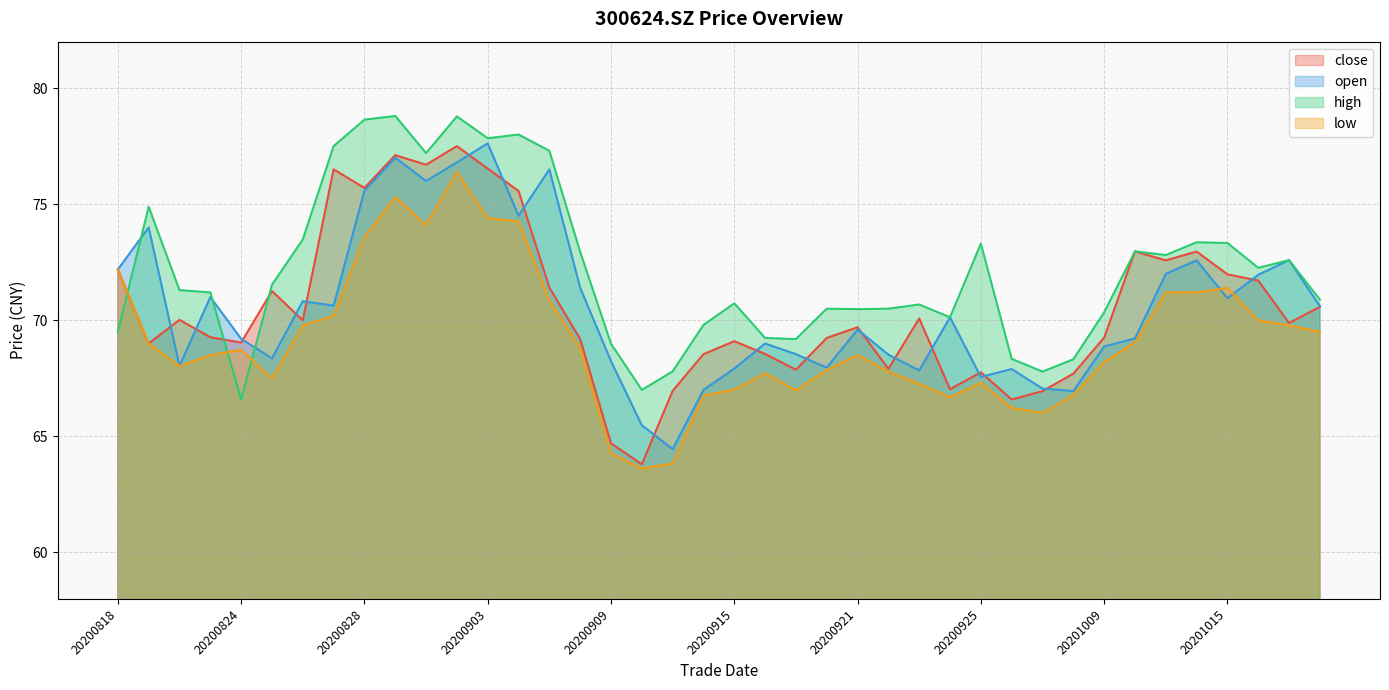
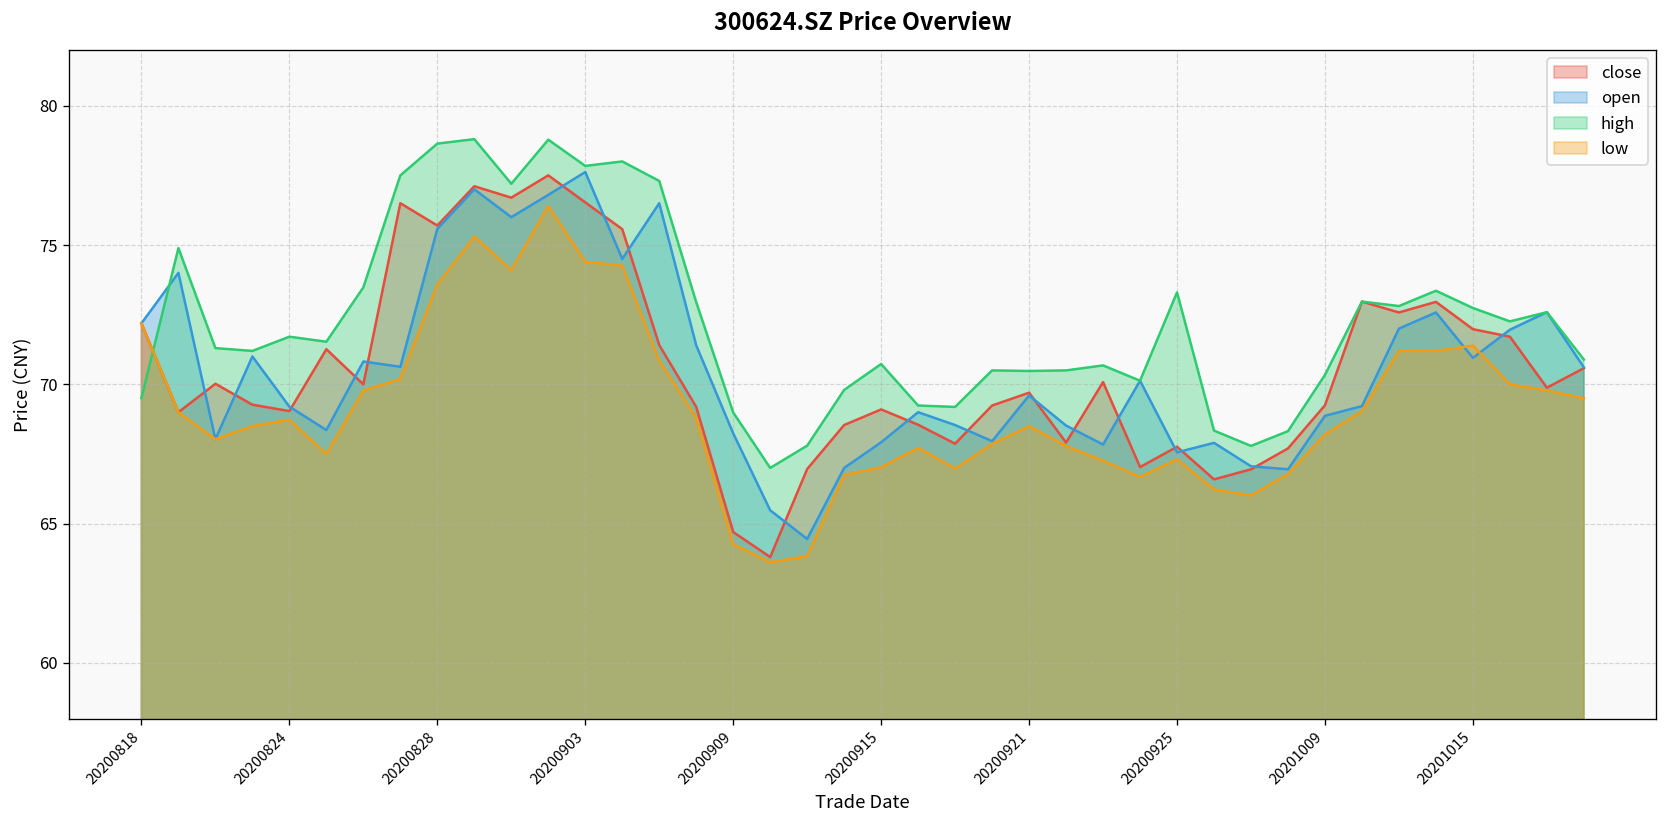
  {
    "open": {
      "20200824": 69.2,
      "20200828": 75.6,
      "20200903": 77.6,
      "20200909": 68.2,
      "20200915": 67.9,
      "20200925": 67.6,
      "20201009": 68.9,
      "20201015": 71.0
    },
    "high": {
      "20200818": 69.5,
-     "20200824": 66.6,
+     "20200824": 71.7,
      "20200828": 78.6,
      "20200903": 77.8,
      "20200909": 69.0,
      "20200915": 70.7,
      "20200921": 70.5,
      "20200925": 73.3,
      "20201009": 70.3,
-     "20201015": 73.3
+     "20201015": 72.7
    }
  }
